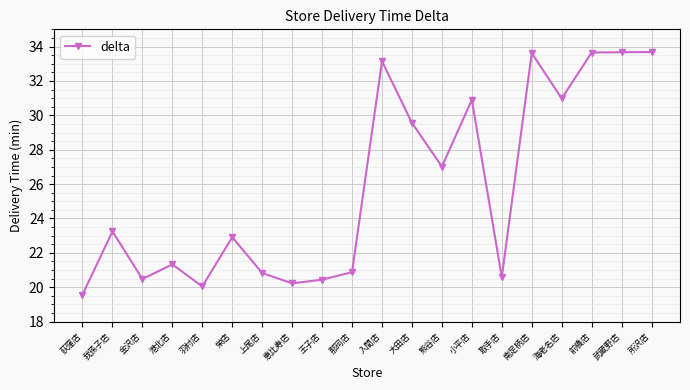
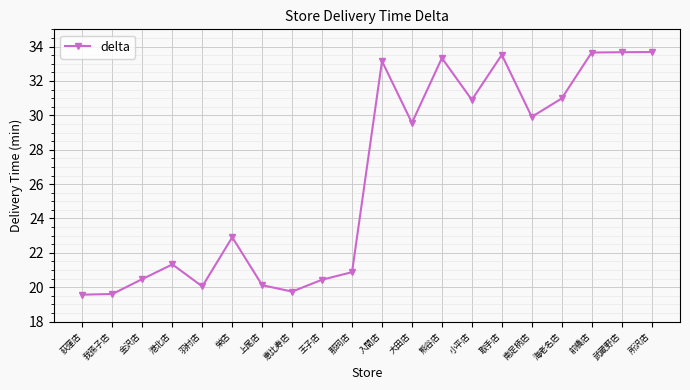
  {
    "荻窪店": 19.6,
-   "我孫子店": 23.3,
+   "我孫子店": 19.6,
    "金沢店": 20.5,
    "港北店": 21.3,
    "羽村店": 20.1,
    "栄店": 22.9,
-   "上尾店": 20.8,
-   "恵比寿店": 20.2,
+   "上尾店": 20.1,
+   "恵比寿店": 19.8,
    "王子店": 20.4,
    "那珂店": 20.9,
    "入間店": 33.2,
    "大田店": 29.6,
-   "熊谷店": 27.0,
+   "熊谷店": 33.3,
    "小平店": 30.9,
-   "取手店": 20.6,
-   "南足柄店": 33.6,
+   "取手店": 33.5,
+   "南足柄店": 29.9,
    "海老名店": 31.0,
    "前橋店": 33.7,
    "武蔵野店": 33.7,
    "所沢店": 33.7
  }
